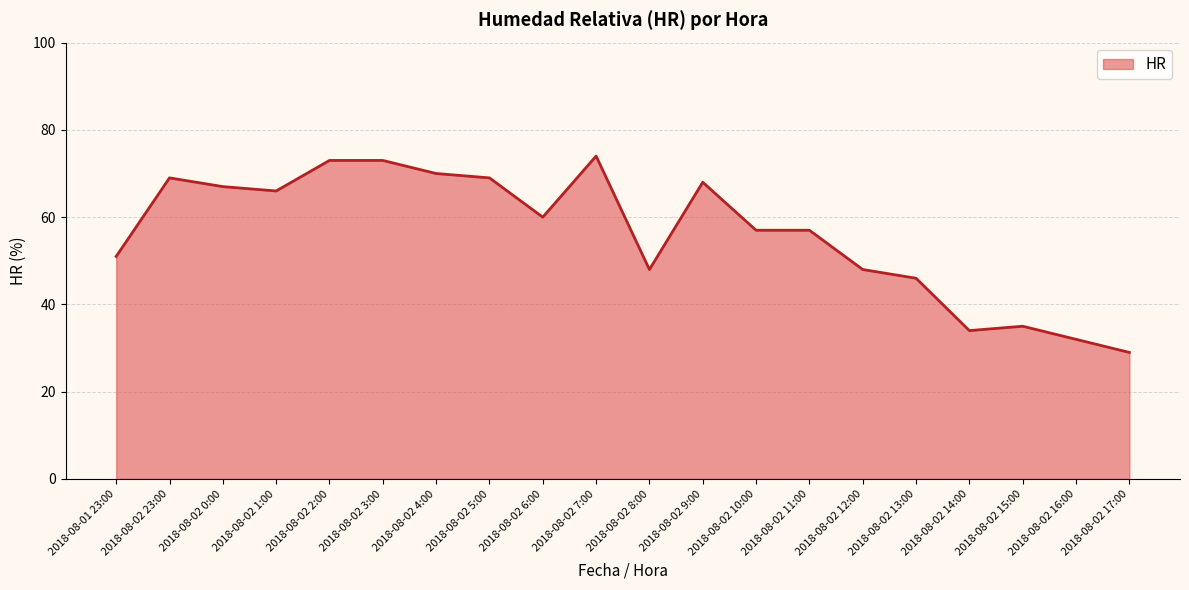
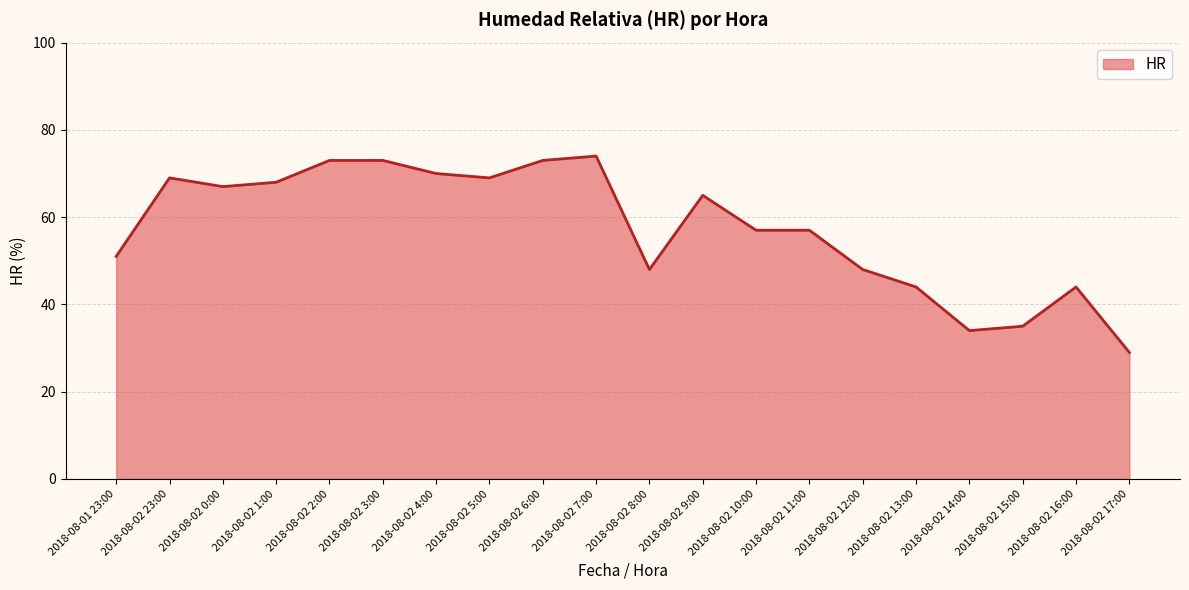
  {
    "2018-08-01 23:00": 51,
    "2018-08-02 23:00": 69,
    "2018-08-02 0:00": 67,
-   "2018-08-02 1:00": 66,
+   "2018-08-02 1:00": 68,
    "2018-08-02 2:00": 73,
    "2018-08-02 3:00": 73,
    "2018-08-02 4:00": 70,
    "2018-08-02 5:00": 69,
-   "2018-08-02 6:00": 60,
+   "2018-08-02 6:00": 73,
    "2018-08-02 7:00": 74,
    "2018-08-02 8:00": 48,
-   "2018-08-02 9:00": 68,
+   "2018-08-02 9:00": 65,
    "2018-08-02 10:00": 57,
    "2018-08-02 11:00": 57,
    "2018-08-02 12:00": 48,
-   "2018-08-02 13:00": 46,
+   "2018-08-02 13:00": 44,
    "2018-08-02 14:00": 34,
    "2018-08-02 15:00": 35,
-   "2018-08-02 16:00": 32,
+   "2018-08-02 16:00": 44,
    "2018-08-02 17:00": 29
  }
